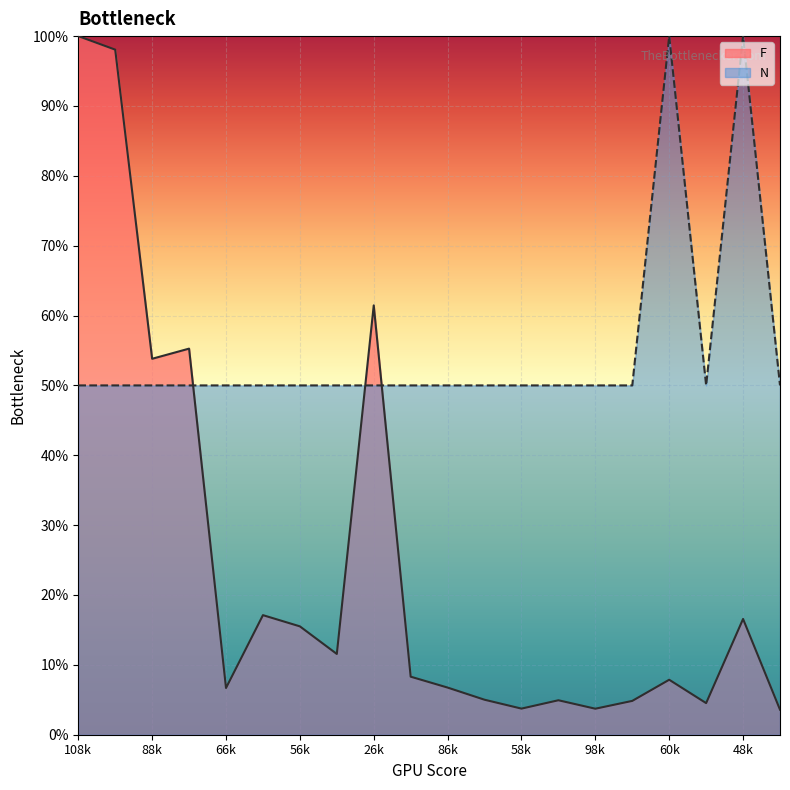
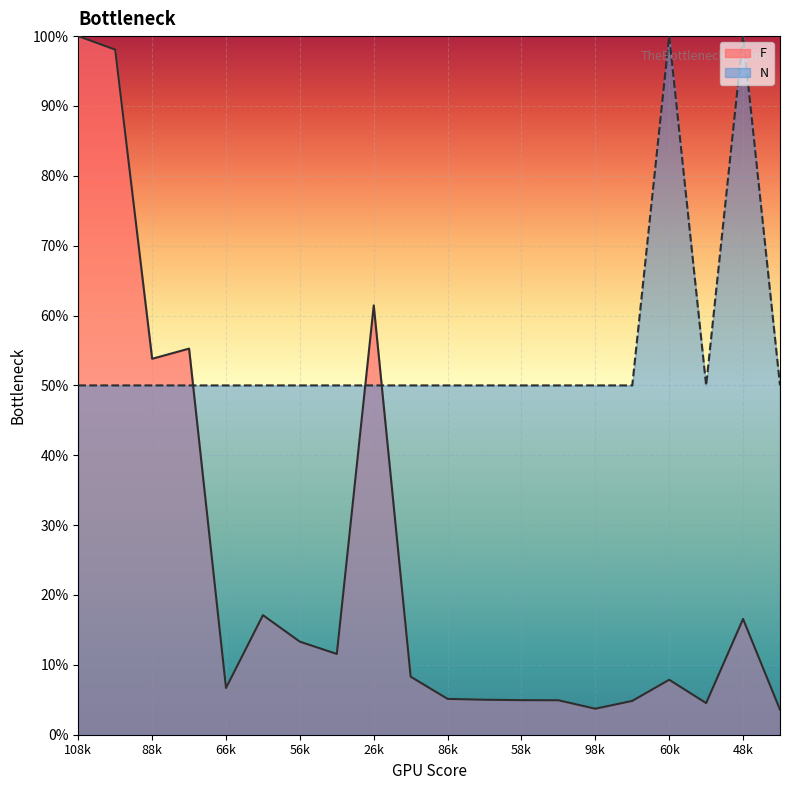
  {
    "F": {
      "108k": "100%",
      "88k": "54%",
      "66k": "7%",
-     "56k": "16%",
+     "56k": "13%",
      "26k": "61%",
-     "86k": "7%",
-     "58k": "4%",
+     "86k": "5%",
+     "58k": "5%",
      "98k": "4%",
      "60k": "8%",
      "48k": "17%"
    },
    "N": {
      "108k": "50%",
      "88k": "50%",
      "66k": "50%",
      "56k": "50%",
      "26k": "50%",
      "86k": "50%",
      "58k": "50%",
      "98k": "50%",
      "60k": "100%",
      "48k": "100%"
    }
  }
